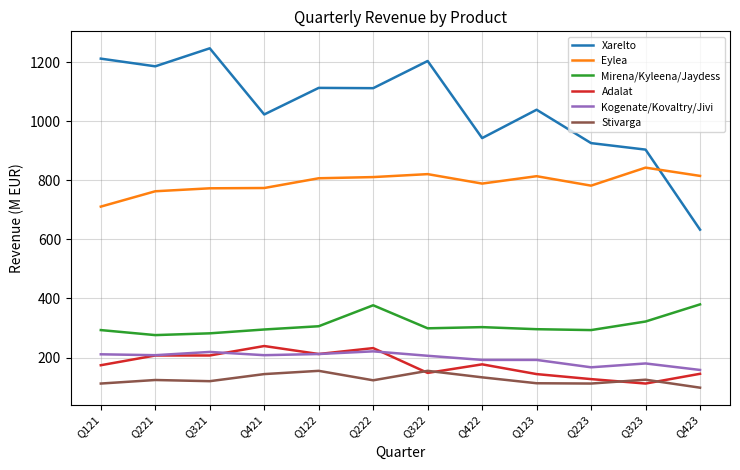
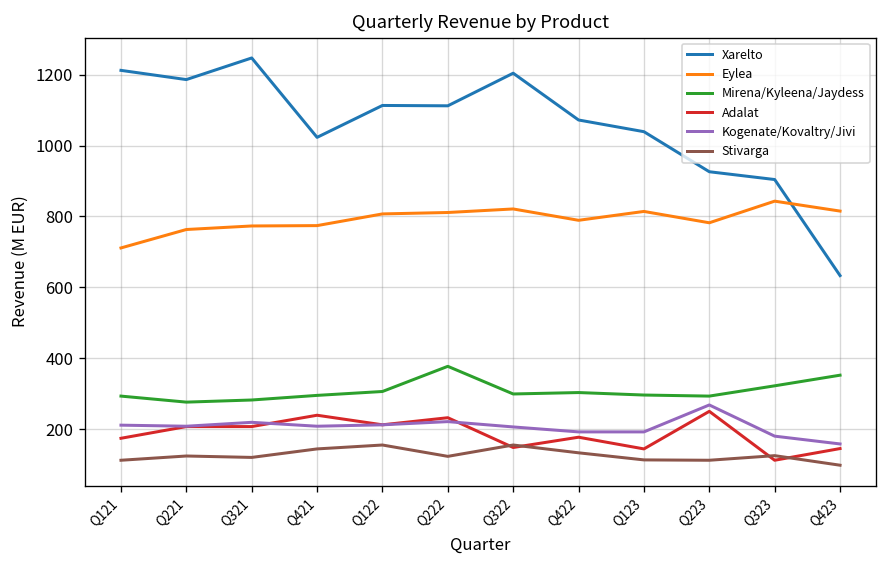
  {
    "Xarelto": {
      "Q121": 1210,
      "Q221": 1190,
      "Q321": 1250,
      "Q421": 1020,
      "Q122": 1110,
      "Q222": 1110,
      "Q322": 1200,
-     "Q422": 940,
+     "Q422": 1070,
      "Q123": 1040,
      "Q223": 930,
      "Q323": 900,
      "Q423": 630
    },
    "Eylea": {
      "Q121": 710,
      "Q221": 760,
      "Q321": 770,
      "Q421": 770,
      "Q122": 810,
      "Q222": 810,
      "Q322": 820,
      "Q422": 790,
      "Q123": 810,
      "Q223": 780,
      "Q323": 840,
      "Q423": 820
    },
    "Mirena/Kyleena/Jaydess": {
      "Q121": 290,
      "Q221": 280,
      "Q321": 280,
      "Q421": 300,
      "Q122": 310,
      "Q222": 380,
      "Q322": 300,
      "Q422": 300,
      "Q123": 300,
      "Q223": 290,
      "Q323": 320,
-     "Q423": 380
+     "Q423": 350
    },
    "Adalat": {
      "Q121": 170,
      "Q321": 210,
      "Q421": 240,
      "Q222": 230,
      "Q422": 180,
      "Q123": 140,
-     "Q223": 130,
+     "Q223": 250,
      "Q323": 110,
      "Q423": 150
    },
    "Kogenate/Kovaltry/Jivi": {
      "Q121": 210,
      "Q321": 220,
      "Q421": 210,
      "Q222": 220,
      "Q322": 210,
      "Q422": 190,
      "Q123": 190,
-     "Q223": 170,
+     "Q223": 270,
      "Q323": 180,
      "Q423": 160
    },
    "Stivarga": {
      "Q121": 110,
      "Q221": 120,
      "Q321": 120,
      "Q421": 140,
      "Q122": 160,
      "Q222": 120,
      "Q422": 130,
      "Q123": 110,
      "Q223": 110,
      "Q323": 130,
      "Q423": 100
    }
  }
